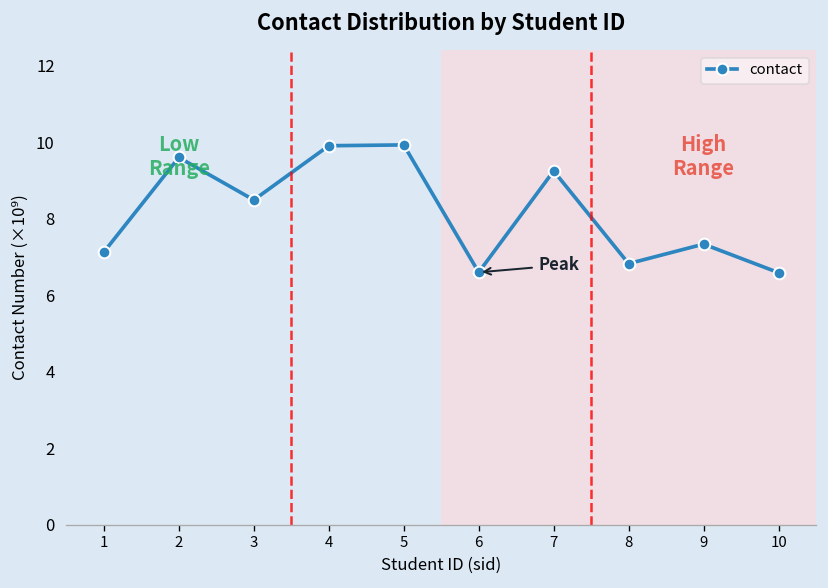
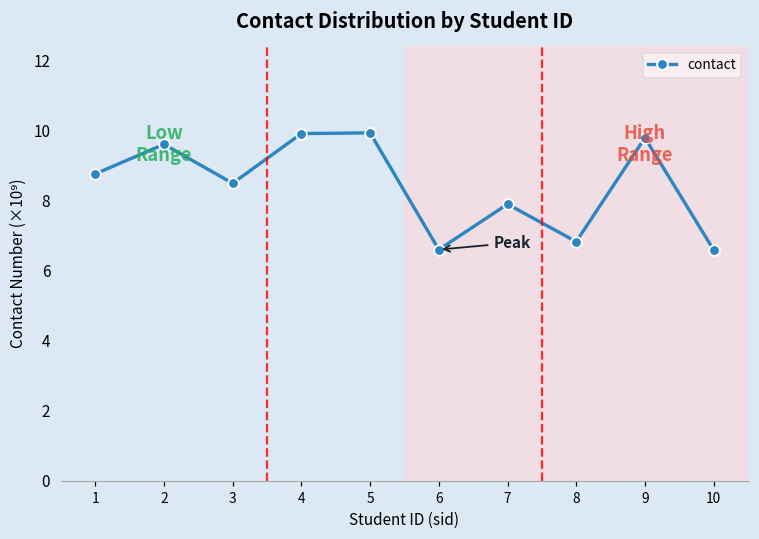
  {
-   "1": 7.1,
+   "1": 8.8,
    "2": 9.6,
    "3": 8.5,
    "4": 9.9,
    "5": 9.9,
    "6": 6.6,
-   "7": 9.2,
+   "7": 7.9,
    "8": 6.8,
-   "9": 7.3,
+   "9": 9.8,
    "10": 6.6
  }
